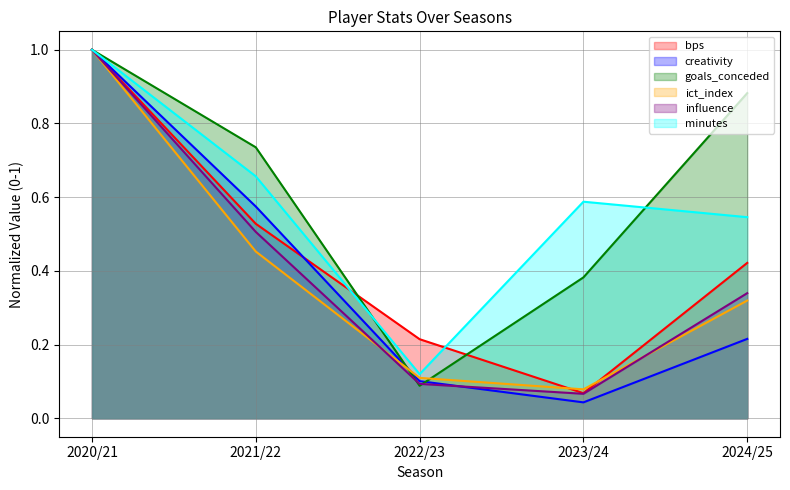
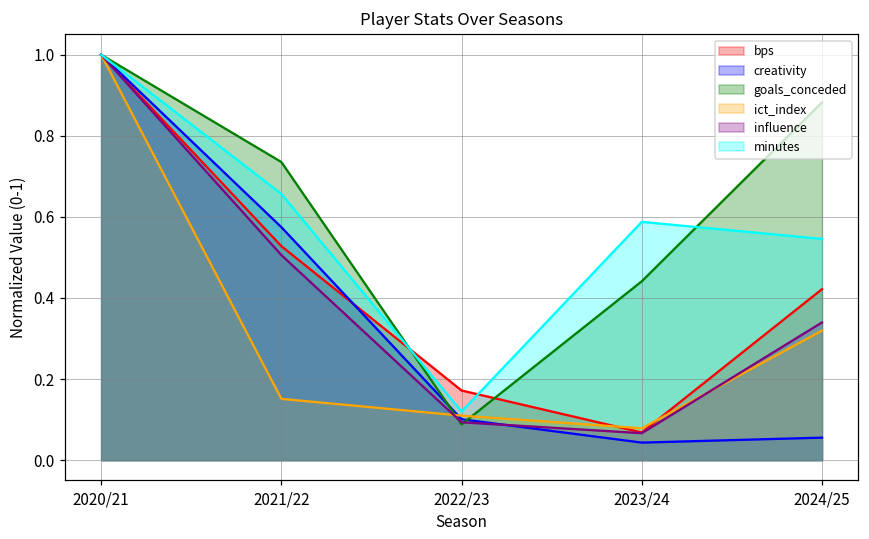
  {
    "bps": {
      "2021/22": 0.53,
-     "2022/23": 0.21,
+     "2022/23": 0.17,
      "2024/25": 0.42
    },
    "creativity": {
      "2021/22": 0.57,
      "2022/23": 0.10,
      "2023/24": 0.04,
-     "2024/25": 0.22
+     "2024/25": 0.06
    },
    "goals_conceded": {
      "2021/22": 0.74,
-     "2023/24": 0.38
+     "2023/24": 0.44
    },
    "ict_index": {
-     "2021/22": 0.45,
+     "2021/22": 0.15,
      "2022/23": 0.11,
      "2023/24": 0.08,
      "2024/25": 0.32
    },
    "influence": {
      "2021/22": 0.51,
      "2024/25": 0.34
    },
    "minutes": {
      "2021/22": 0.66,
      "2022/23": 0.12,
      "2023/24": 0.59,
      "2024/25": 0.55
    }
  }
